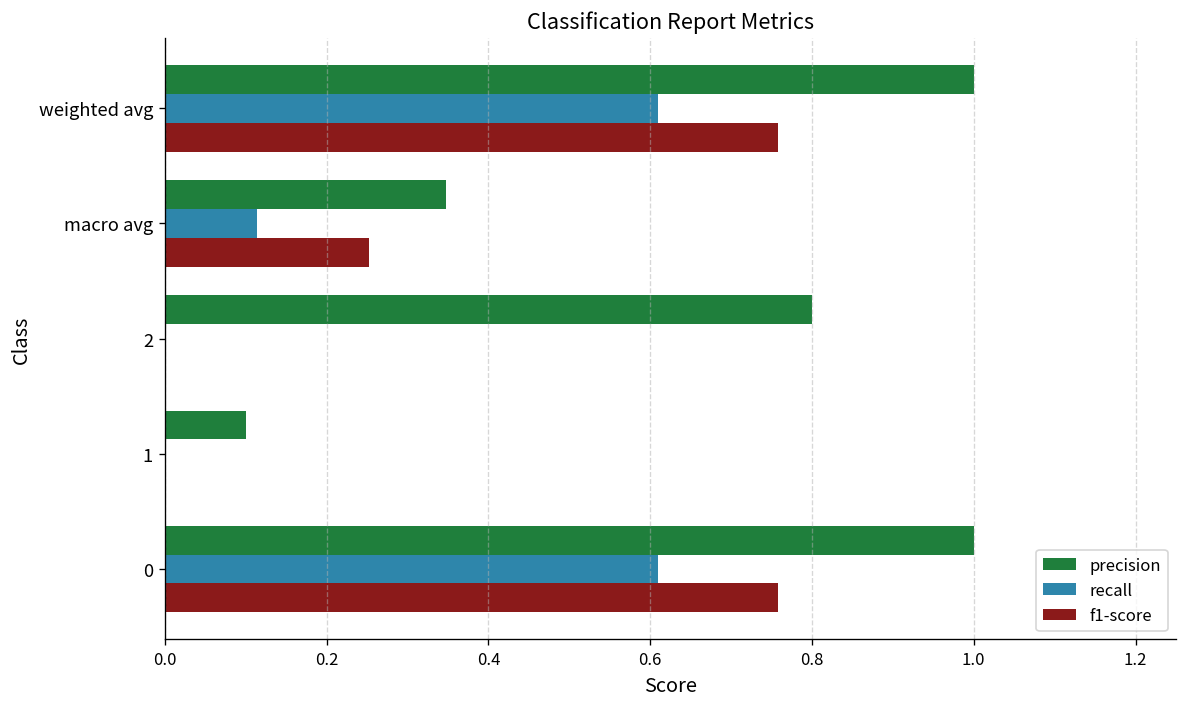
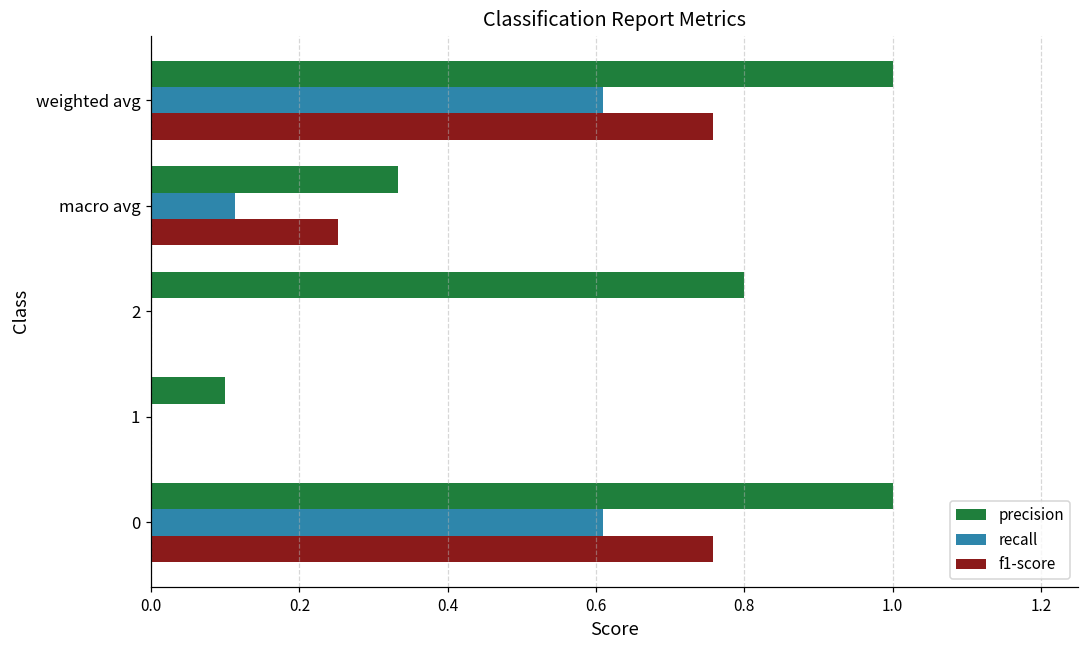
  {
    "precision": {
      "weighted avg": 1.00,
-     "macro avg": 0.35,
+     "macro avg": 0.33,
      "2": 0.80,
      "1": 0.10,
      "0": 1.00
    },
    "recall": {
      "weighted avg": 0.61,
      "macro avg": 0.11,
      "2": 0.00,
      "1": 0.00,
      "0": 0.61
    },
    "f1-score": {
      "weighted avg": 0.76,
      "macro avg": 0.25,
      "2": 0.00,
      "1": 0.00,
      "0": 0.76
    }
  }
